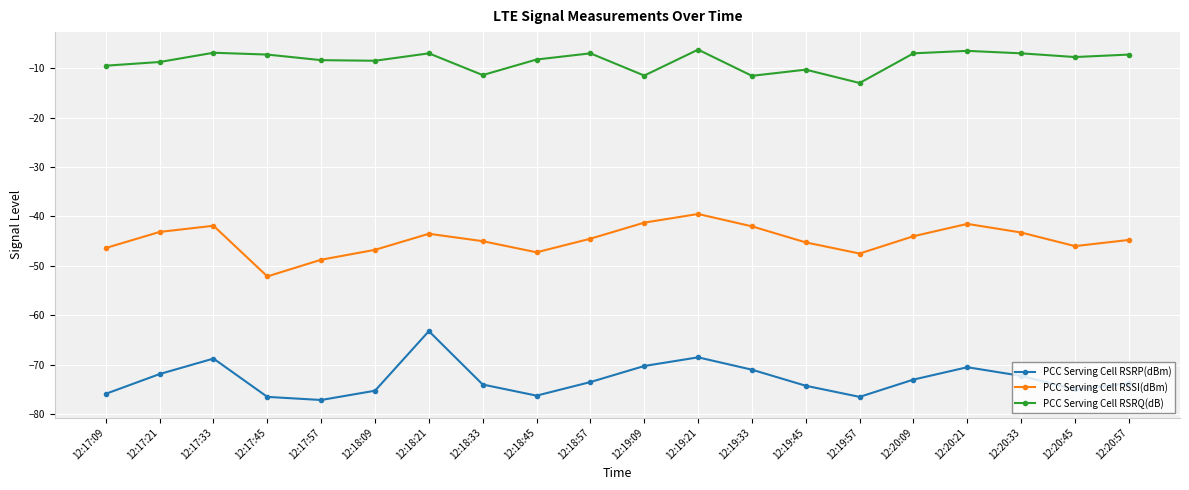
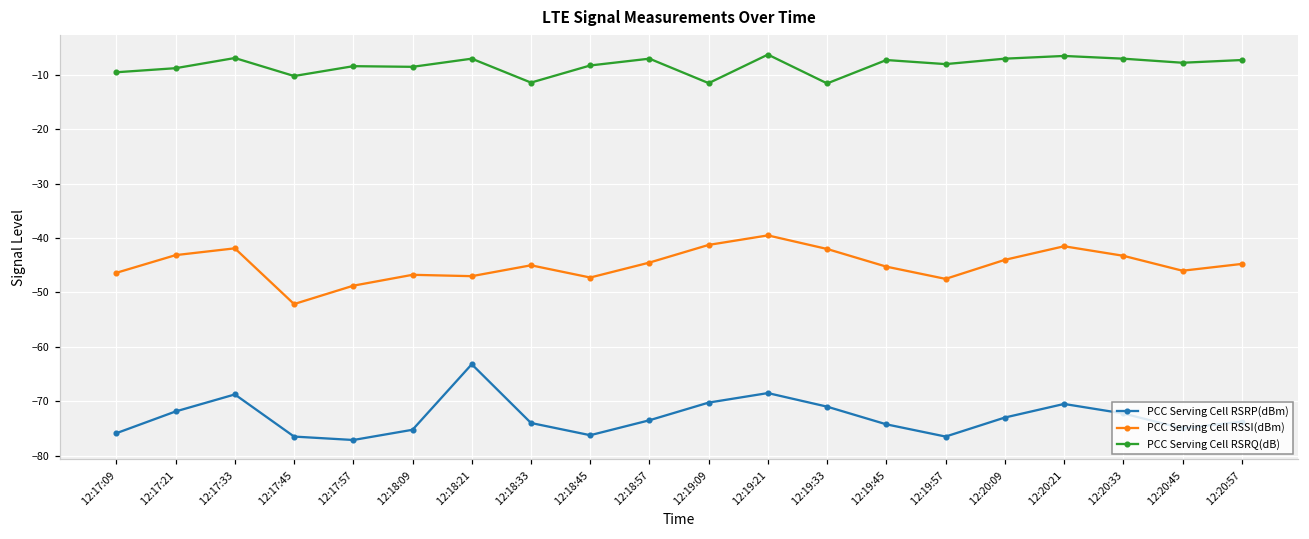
  {
    "PCC Serving Cell RSRP(dBm)": {
      "12:17:09": -76,
      "12:17:21": -72,
      "12:17:33": -69,
      "12:17:45": -77,
      "12:17:57": -77,
      "12:18:09": -75,
      "12:18:21": -63,
      "12:18:33": -74,
      "12:18:45": -76,
      "12:18:57": -74,
      "12:19:09": -70,
      "12:19:21": -69,
      "12:19:33": -71,
      "12:19:45": -74,
      "12:19:57": -77,
      "12:20:09": -73,
      "12:20:21": -71
    },
    "PCC Serving Cell RSSI(dBm)": {
      "12:17:09": -46,
      "12:17:21": -43,
      "12:17:33": -42,
      "12:17:45": -52,
      "12:17:57": -49,
      "12:18:09": -47,
-     "12:18:21": -44,
+     "12:18:21": -47,
      "12:18:33": -45,
      "12:18:45": -47,
      "12:18:57": -45,
      "12:19:09": -41,
      "12:19:21": -40,
      "12:19:33": -42,
      "12:19:45": -45,
      "12:19:57": -48,
      "12:20:09": -44,
      "12:20:21": -42,
      "12:20:33": -43,
      "12:20:45": -46,
      "12:20:57": -45
    },
    "PCC Serving Cell RSRQ(dB)": {
      "12:17:09": -10,
      "12:17:21": -9,
      "12:17:33": -7,
-     "12:17:45": -7,
+     "12:17:45": -10,
      "12:17:57": -8,
      "12:18:09": -9,
      "12:18:21": -7,
      "12:18:33": -11,
      "12:18:45": -8,
      "12:18:57": -7,
      "12:19:09": -12,
      "12:19:21": -6,
      "12:19:33": -12,
-     "12:19:45": -10,
-     "12:19:57": -13,
+     "12:19:45": -7,
+     "12:19:57": -8,
      "12:20:09": -7,
      "12:20:21": -7,
      "12:20:33": -7,
      "12:20:45": -8,
      "12:20:57": -7
    }
  }
